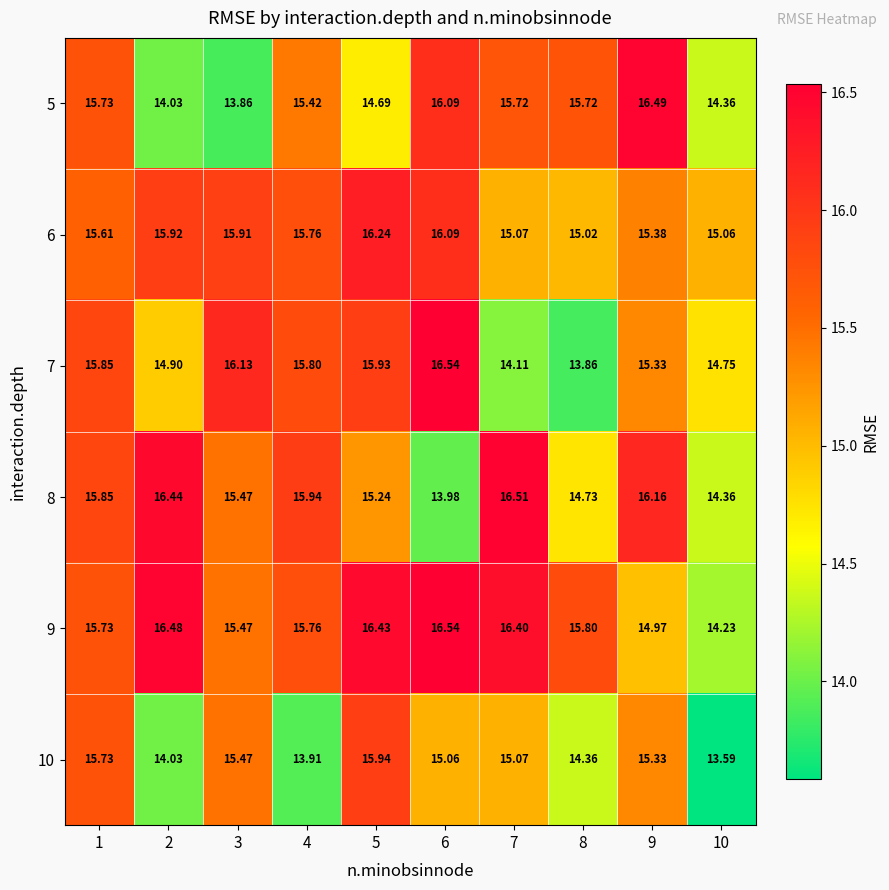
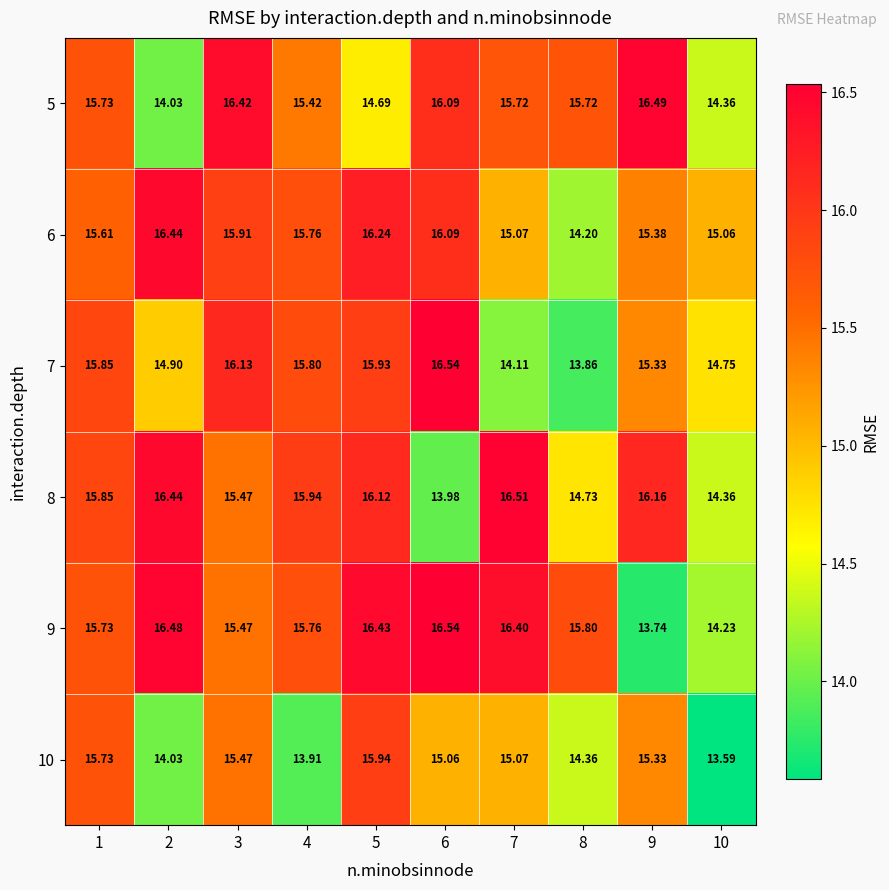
  {
    "5": {
      "1": 15.73,
      "2": 14.03,
-     "3": 13.86,
+     "3": 16.42,
      "4": 15.42,
      "5": 14.69,
      "6": 16.09,
      "7": 15.72,
      "8": 15.72,
      "9": 16.49,
      "10": 14.36
    },
    "6": {
      "1": 15.61,
-     "2": 15.92,
+     "2": 16.44,
      "3": 15.91,
      "4": 15.76,
      "5": 16.24,
      "6": 16.09,
      "7": 15.07,
-     "8": 15.02,
+     "8": 14.20,
      "9": 15.38,
      "10": 15.06
    },
    "7": {
      "1": 15.85,
      "2": 14.90,
      "3": 16.13,
      "4": 15.80,
      "5": 15.93,
      "6": 16.54,
      "7": 14.11,
      "8": 13.86,
      "9": 15.33,
      "10": 14.75
    },
    "8": {
      "1": 15.85,
      "2": 16.44,
      "3": 15.47,
      "4": 15.94,
-     "5": 15.24,
+     "5": 16.12,
      "6": 13.98,
      "7": 16.51,
      "8": 14.73,
      "9": 16.16,
      "10": 14.36
    },
    "9": {
      "1": 15.73,
      "2": 16.48,
      "3": 15.47,
      "4": 15.76,
      "5": 16.43,
      "6": 16.54,
      "7": 16.40,
      "8": 15.80,
-     "9": 14.97,
+     "9": 13.74,
      "10": 14.23
    },
    "10": {
      "1": 15.73,
      "2": 14.03,
      "3": 15.47,
      "4": 13.91,
      "5": 15.94,
      "6": 15.06,
      "7": 15.07,
      "8": 14.36,
      "9": 15.33,
      "10": 13.59
    }
  }
